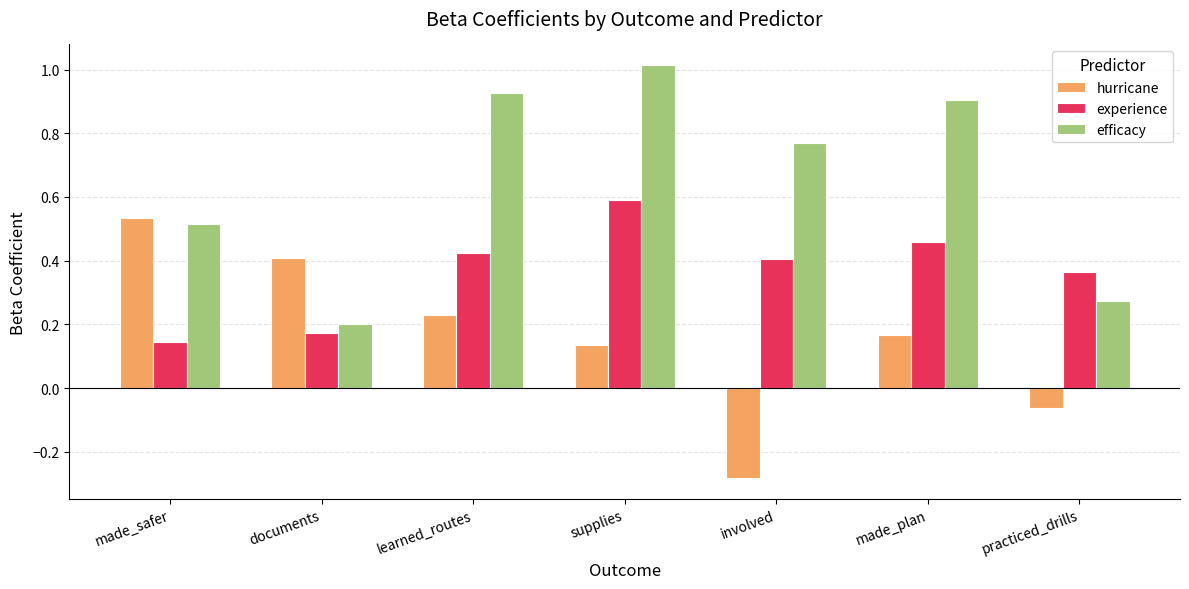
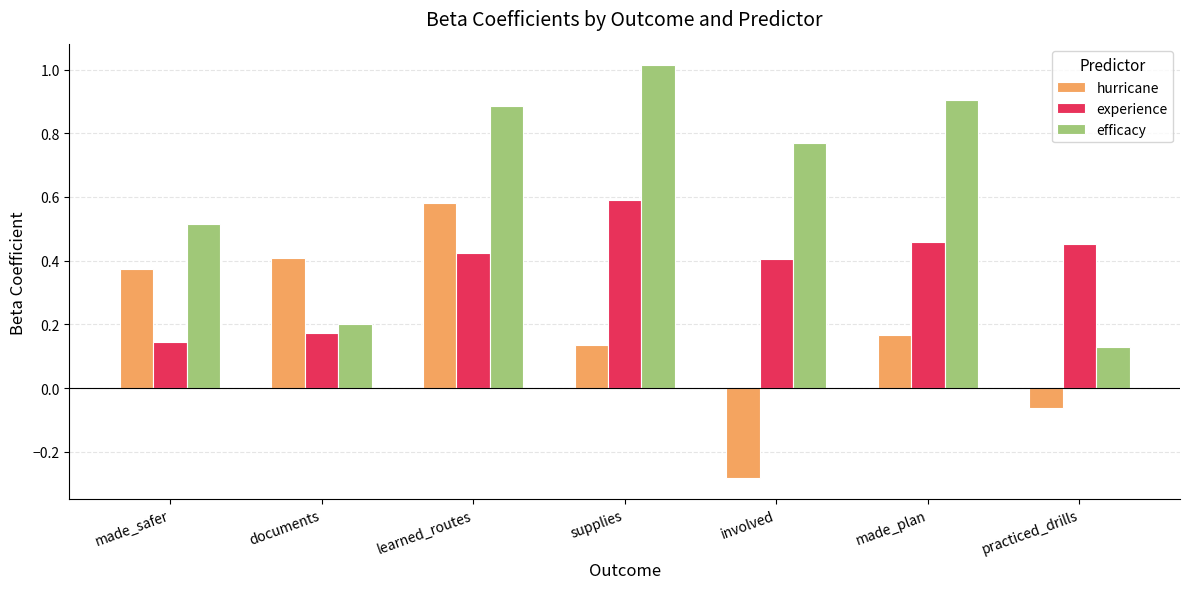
  {
    "hurricane": {
-     "made_safer": 0.53,
+     "made_safer": 0.37,
      "documents": 0.41,
-     "learned_routes": 0.23,
+     "learned_routes": 0.58,
      "supplies": 0.14,
      "involved": -0.28,
      "made_plan": 0.17,
      "practiced_drills": -0.06
    },
    "experience": {
      "made_safer": 0.15,
      "documents": 0.17,
      "learned_routes": 0.43,
      "supplies": 0.59,
      "involved": 0.41,
      "made_plan": 0.46,
-     "practiced_drills": 0.37
+     "practiced_drills": 0.45
    },
    "efficacy": {
      "made_safer": 0.52,
      "documents": 0.20,
-     "learned_routes": 0.93,
+     "learned_routes": 0.89,
      "supplies": 1.01,
      "involved": 0.77,
      "made_plan": 0.90,
-     "practiced_drills": 0.27
+     "practiced_drills": 0.13
    }
  }
